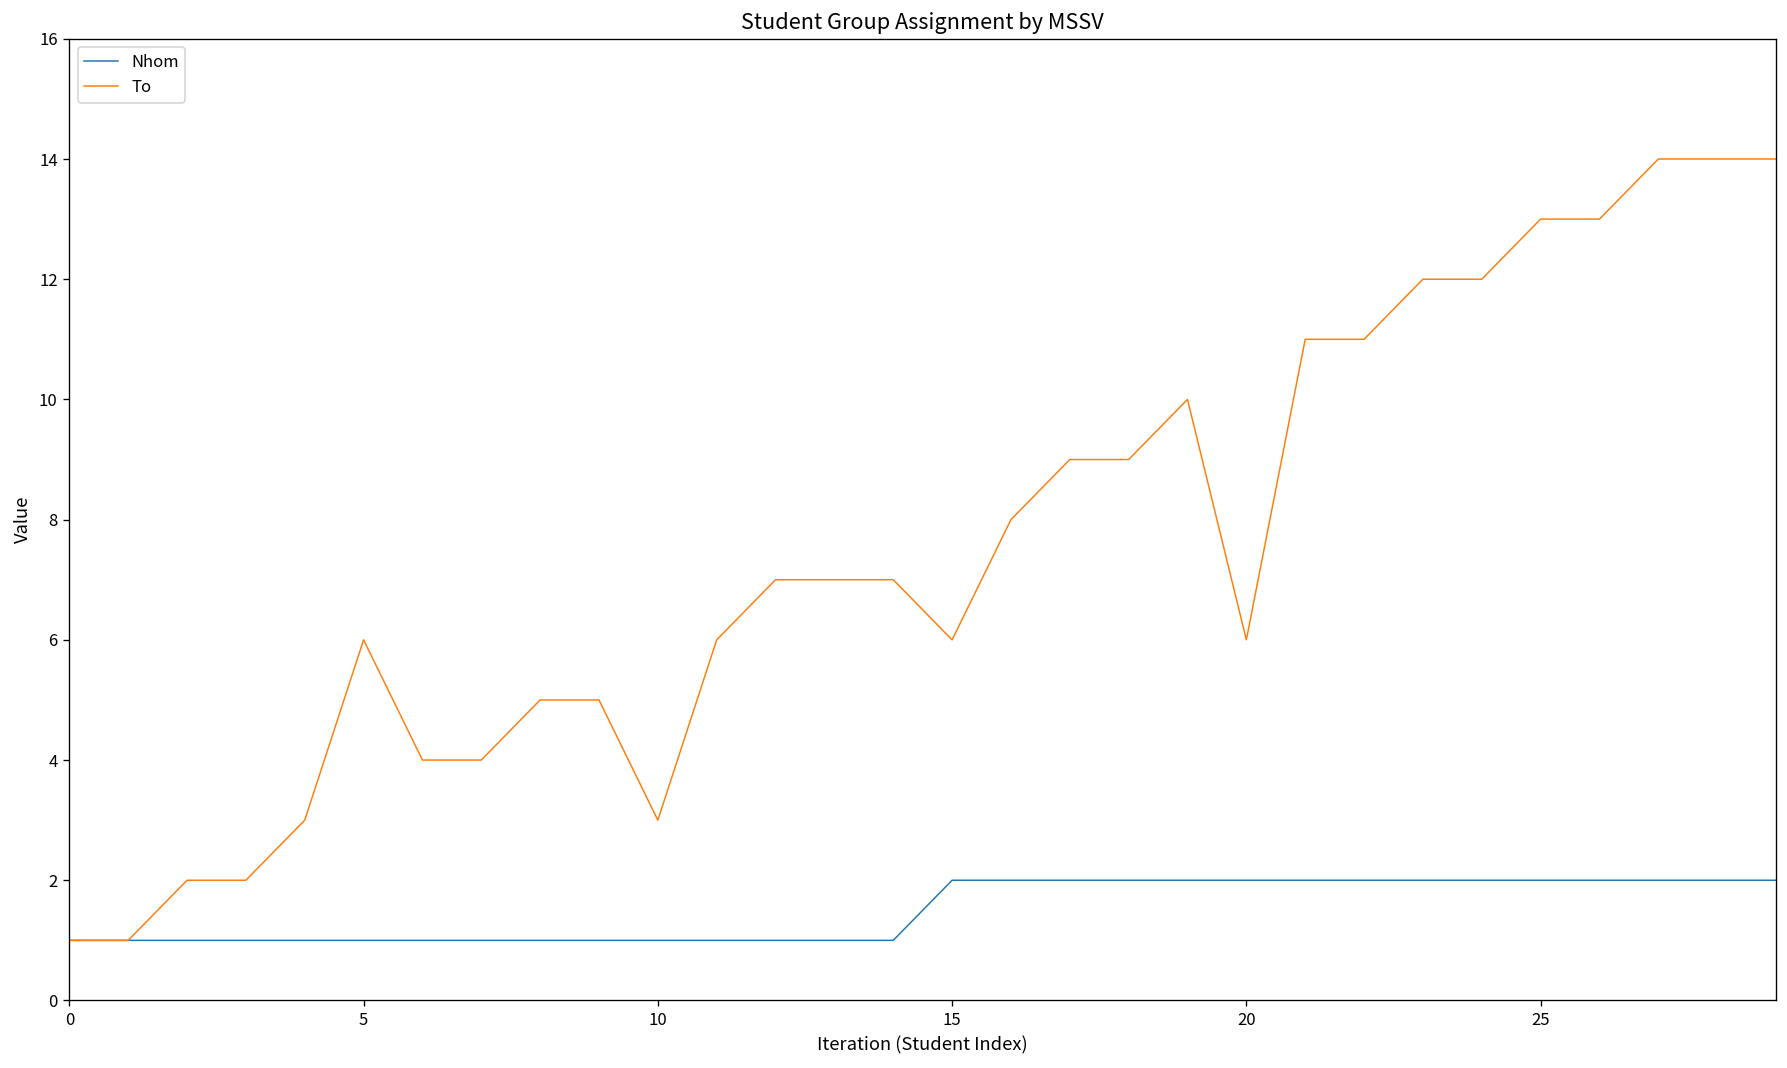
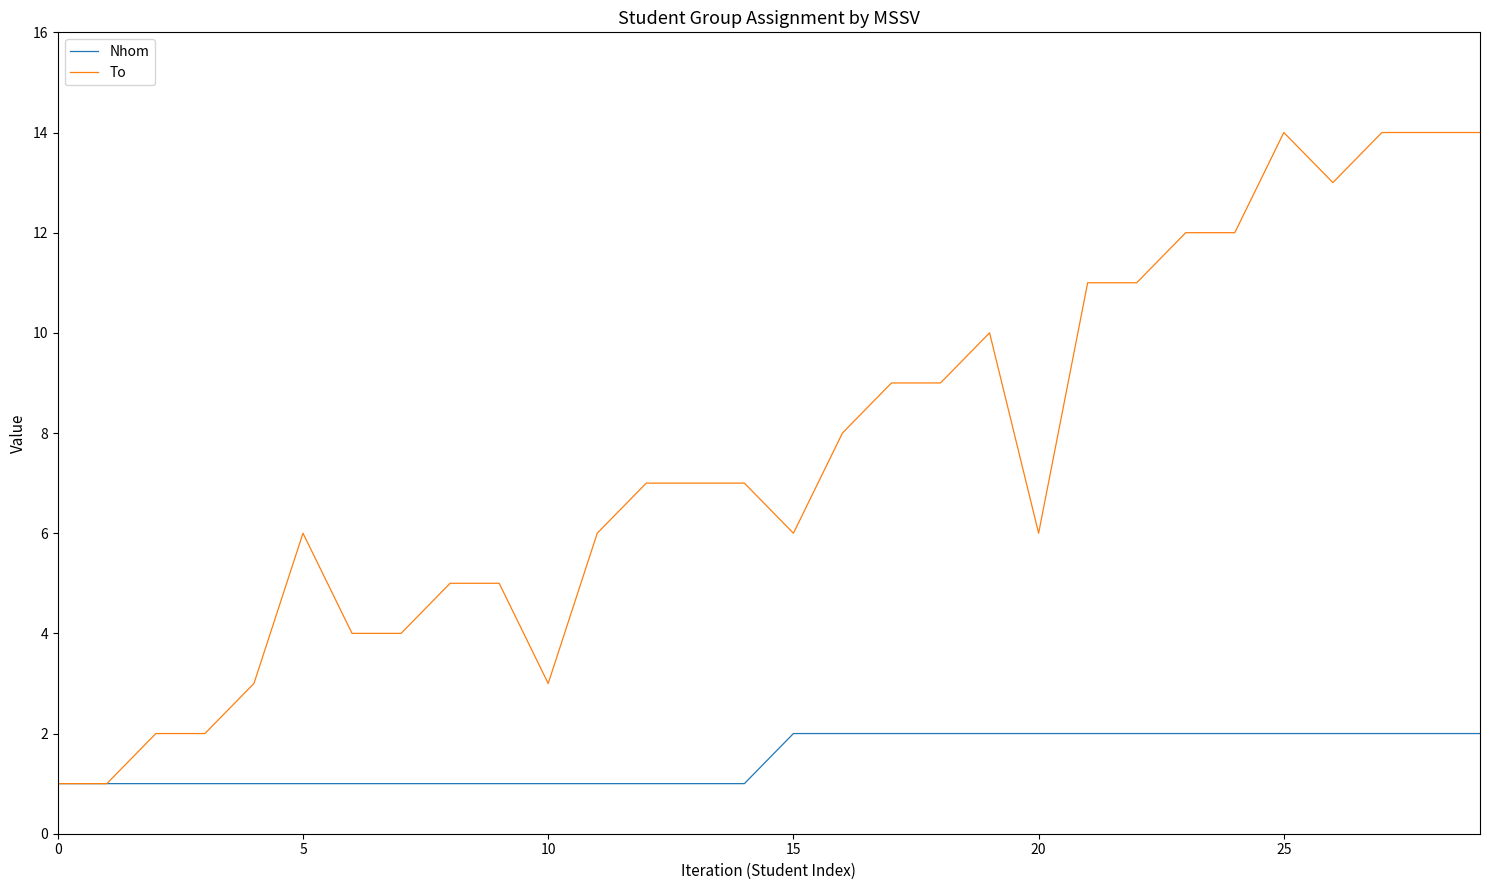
  {
    "Nhom": {
      "5": 1,
      "10": 1,
      "15": 2,
      "20": 2,
      "25": 2
    },
    "To": {
      "5": 6,
      "10": 3,
      "15": 6,
      "20": 6,
-     "25": 13
+     "25": 14
    }
  }
